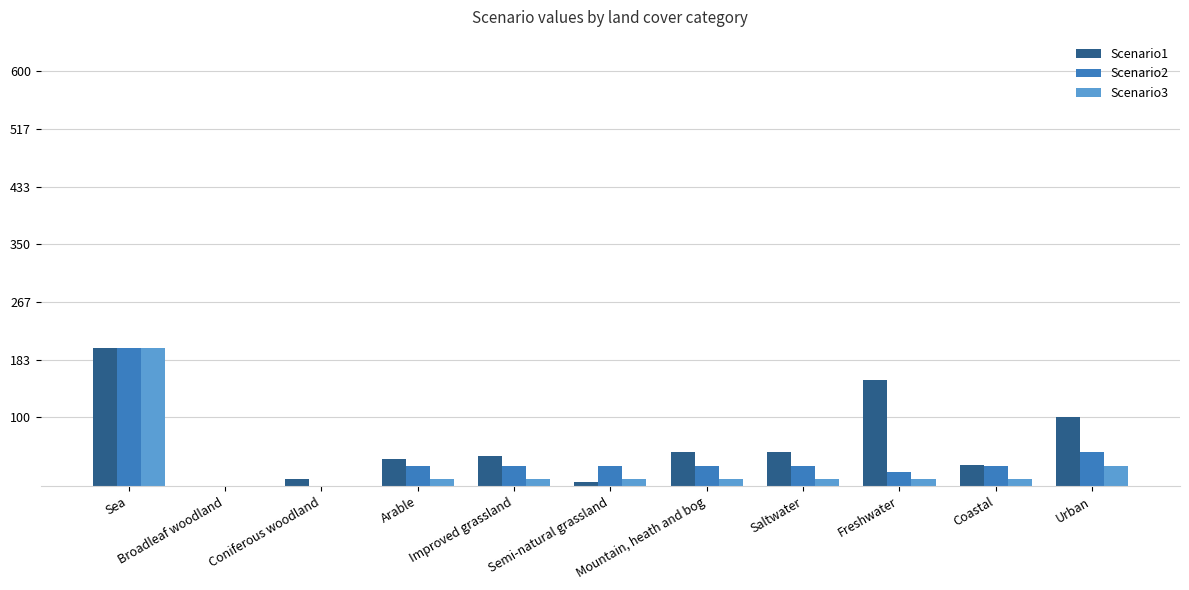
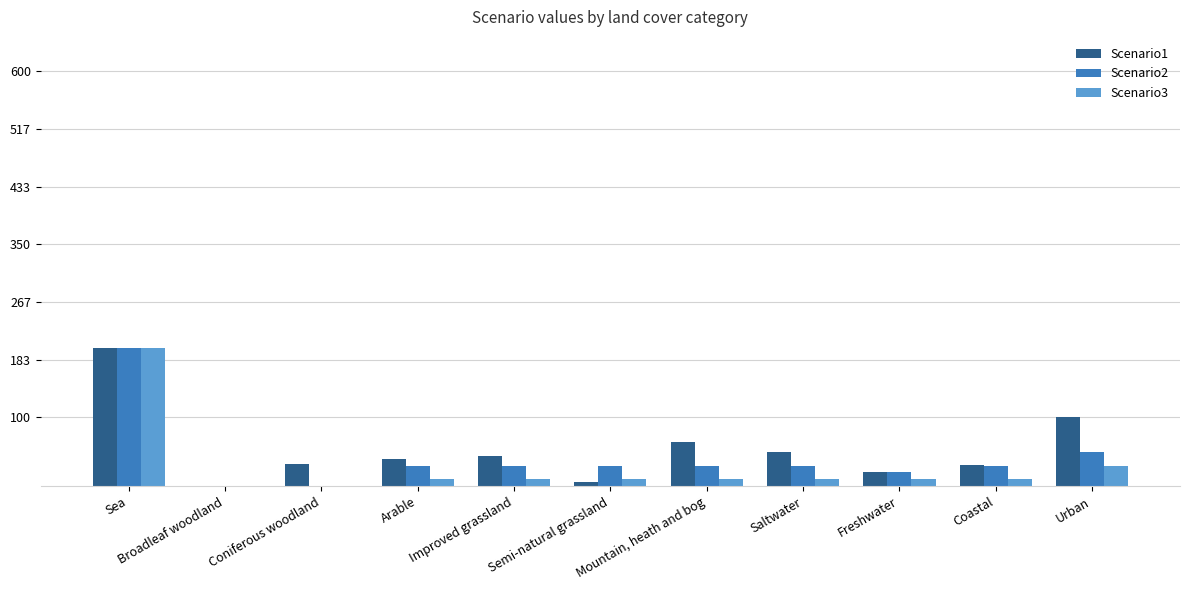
  {
    "Scenario1": {
      "Sea": 200,
-     "Coniferous woodland": 10,
+     "Coniferous woodland": 30,
      "Arable": 40,
      "Improved grassland": 40,
      "Semi-natural grassland": 10,
-     "Mountain, heath and bog": 50,
+     "Mountain, heath and bog": 60,
      "Saltwater": 50,
-     "Freshwater": 150,
+     "Freshwater": 20,
      "Coastal": 30,
      "Urban": 100
    }
  }
